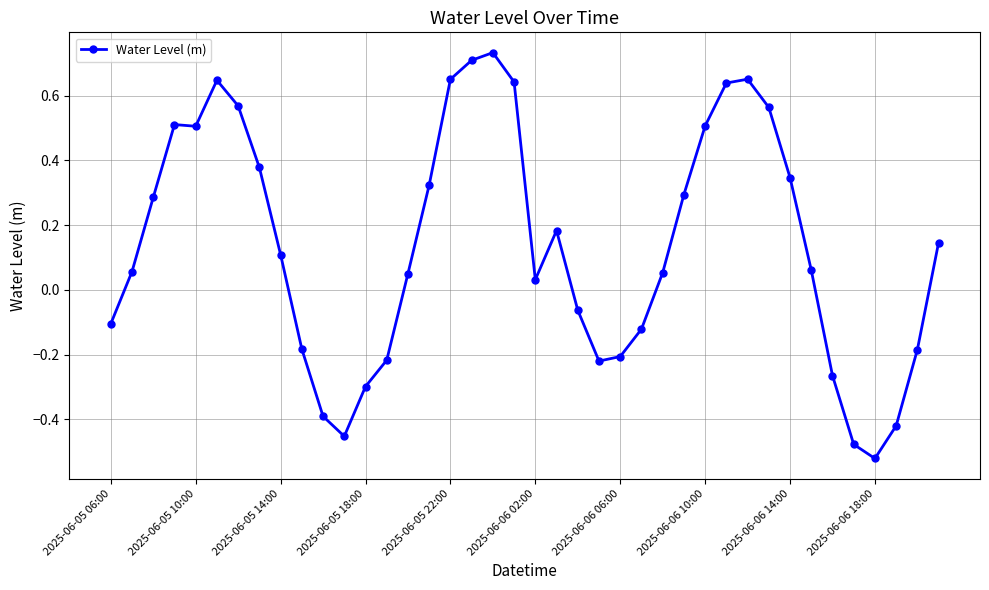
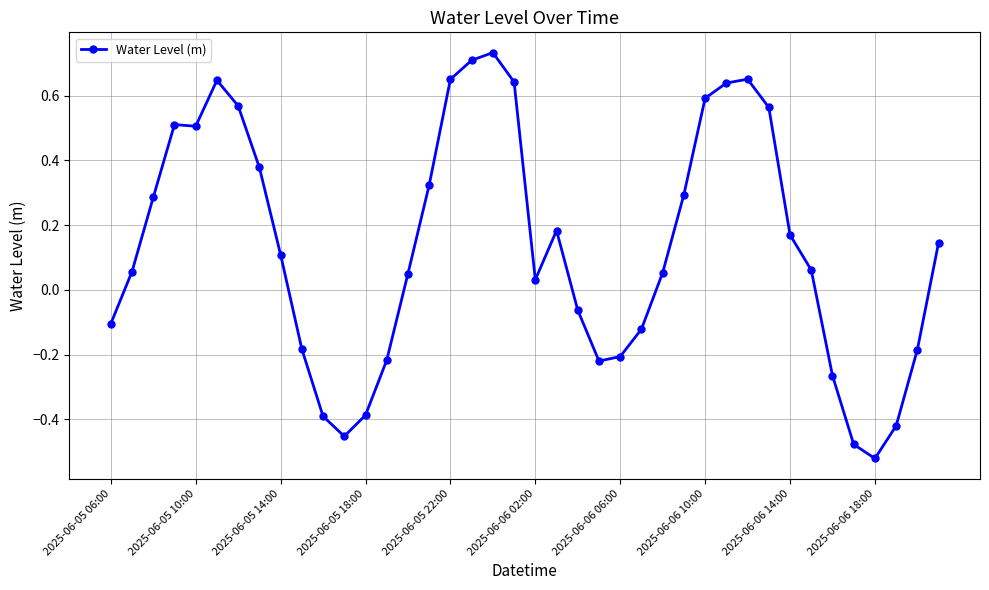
  {
    "2025-06-05 06:00": -0.10,
    "2025-06-05 10:00": 0.51,
    "2025-06-05 14:00": 0.11,
-   "2025-06-05 18:00": -0.30,
+   "2025-06-05 18:00": -0.39,
    "2025-06-05 22:00": 0.65,
    "2025-06-06 02:00": 0.03,
    "2025-06-06 06:00": -0.21,
-   "2025-06-06 10:00": 0.51,
-   "2025-06-06 14:00": 0.35,
+   "2025-06-06 10:00": 0.59,
+   "2025-06-06 14:00": 0.17,
    "2025-06-06 18:00": -0.52
  }
